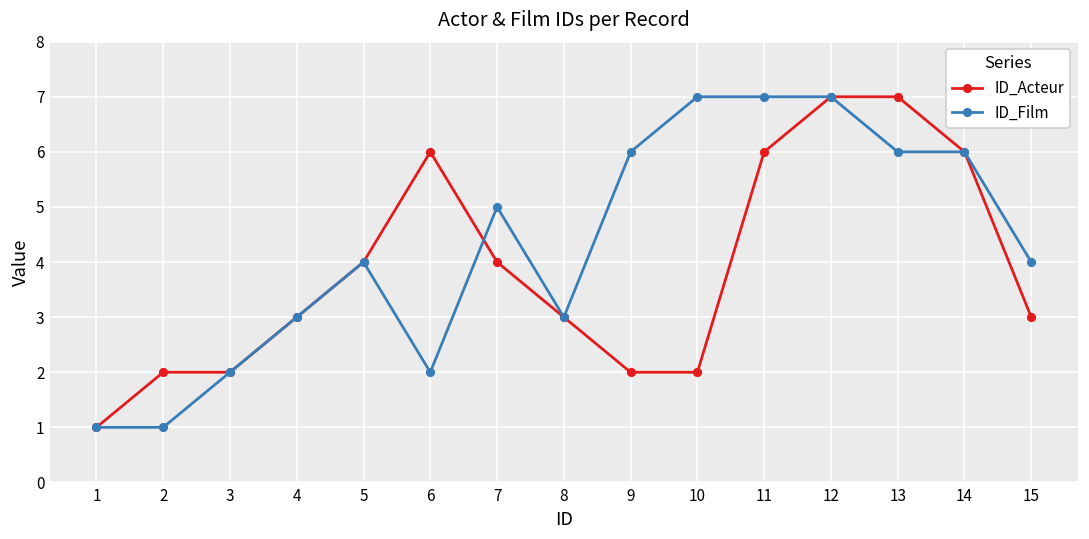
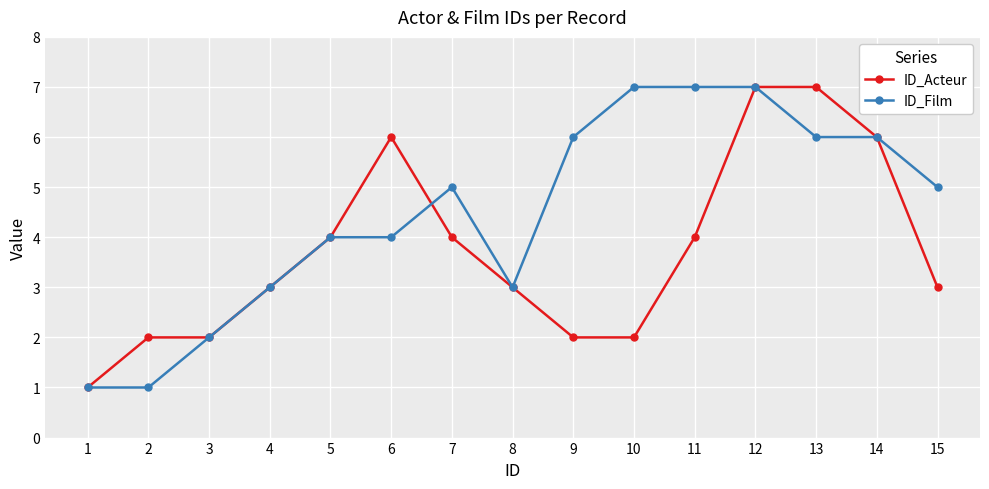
  {
    "ID_Acteur": {
      "2": 2,
      "6": 6,
      "7": 4,
      "9": 2,
      "10": 2,
-     "11": 6,
+     "11": 4,
      "13": 7,
      "15": 3
    },
    "ID_Film": {
      "2": 1,
-     "6": 2,
+     "6": 4,
      "7": 5,
      "9": 6,
      "10": 7,
      "11": 7,
      "13": 6,
-     "15": 4
+     "15": 5
    }
  }
